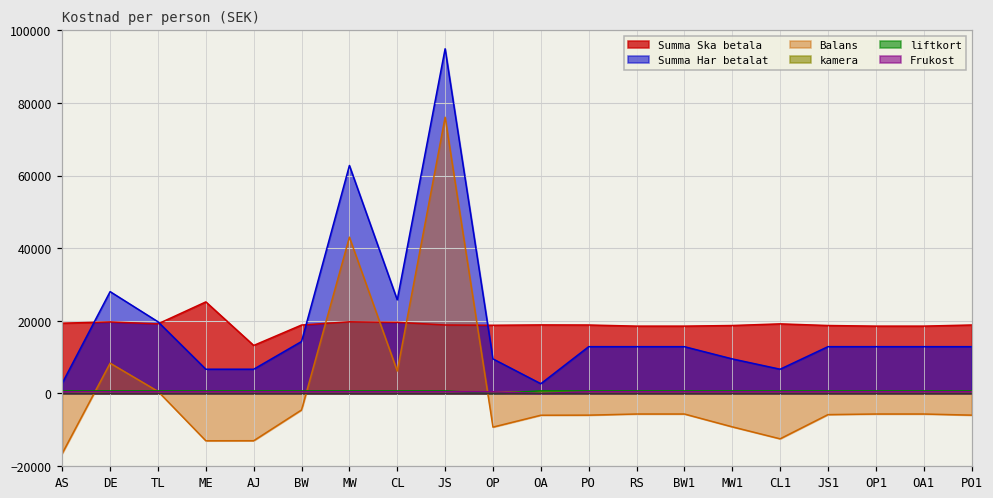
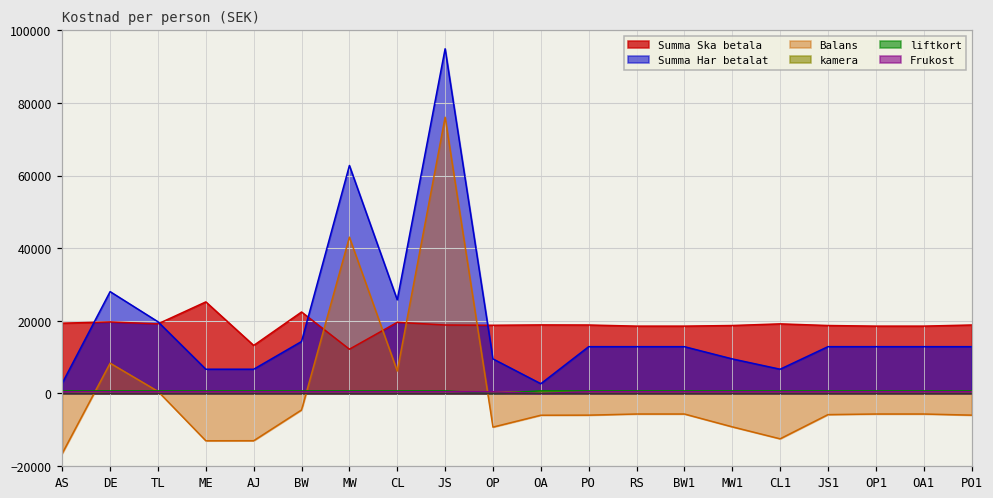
  {
    "Summa Ska betala": {
      "AS": 19000,
      "DE": 20000,
      "ME": 25000,
      "AJ": 13000,
-     "BW": 19000,
-     "MW": 20000,
+     "BW": 22000,
+     "MW": 12000,
      "CL": 20000,
      "JS": 19000,
      "OP": 19000,
      "OA": 19000,
      "PO": 19000,
      "RS": 19000,
      "BW1": 19000,
      "MW1": 19000,
      "CL1": 19000,
      "JS1": 19000,
      "OP1": 19000,
      "OA1": 19000,
      "PO1": 19000
    },
    "Summa Har betalat": {
      "AS": 3000,
      "DE": 28000,
      "ME": 7000,
      "AJ": 7000,
      "BW": 14000,
      "MW": 63000,
      "CL": 26000,
      "JS": 95000,
      "OP": 10000,
      "OA": 3000,
      "PO": 13000,
      "RS": 13000,
      "BW1": 13000,
      "MW1": 10000,
      "CL1": 7000,
      "JS1": 13000,
      "OP1": 13000,
      "OA1": 13000,
      "PO1": 13000
    }
  }
